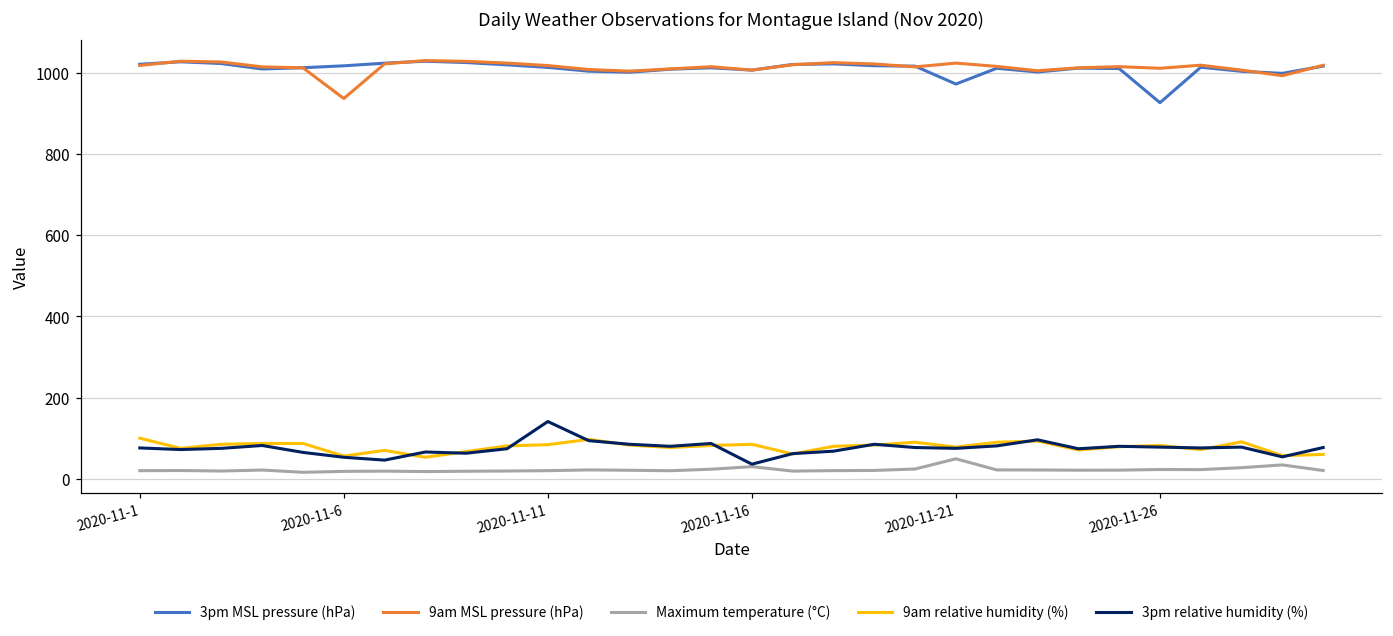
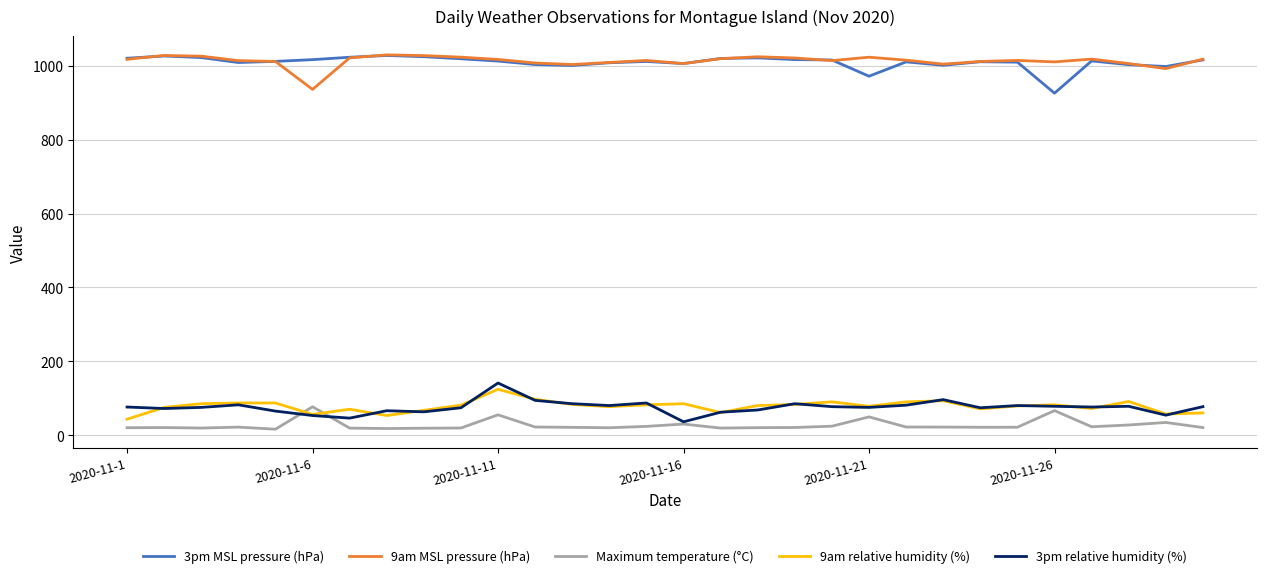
  {
    "3pm MSL pressure (hPa)": {
      "2020-11-6": 1020,
      "2020-11-21": 970,
      "2020-11-26": 930
    },
    "9am MSL pressure (hPa)": {
      "2020-11-6": 940,
      "2020-11-21": 1020,
      "2020-11-26": 1010
    },
    "Maximum temperature (°C)": {
      "2020-11-1": 20,
-     "2020-11-6": 20,
-     "2020-11-11": 20,
+     "2020-11-6": 80,
+     "2020-11-11": 50,
      "2020-11-21": 50,
-     "2020-11-26": 20
+     "2020-11-26": 70
    },
    "9am relative humidity (%)": {
-     "2020-11-1": 100,
-     "2020-11-11": 80,
+     "2020-11-1": 40,
+     "2020-11-11": 120,
      "2020-11-16": 90
    },
    "3pm relative humidity (%)": {
      "2020-11-1": 80,
      "2020-11-11": 140
    }
  }
